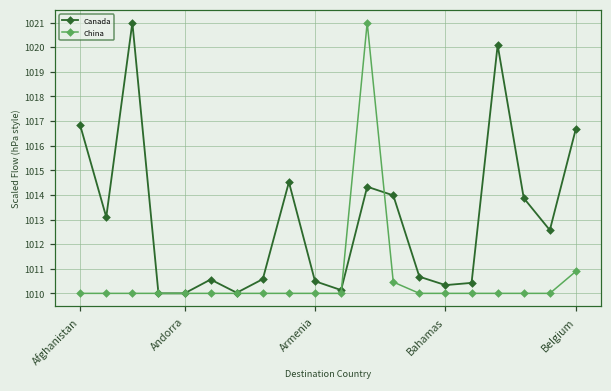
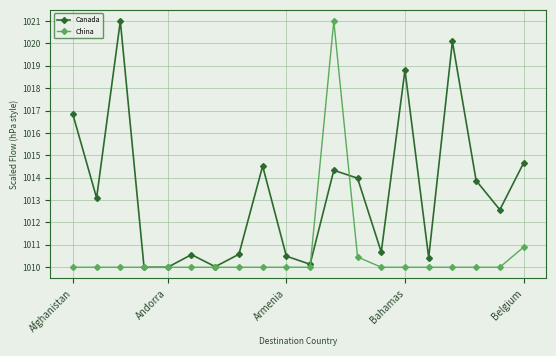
  {
    "Canada": {
      "Afghanistan": 1016.8,
      "Armenia": 1010.5,
-     "Bahamas": 1010.3,
-     "Belgium": 1016.7
+     "Bahamas": 1018.8,
+     "Belgium": 1014.7
    },
    "China": {
      "Afghanistan": 1010.0,
      "Armenia": 1010.0,
      "Bahamas": 1010.0,
      "Belgium": 1010.9
    }
  }
